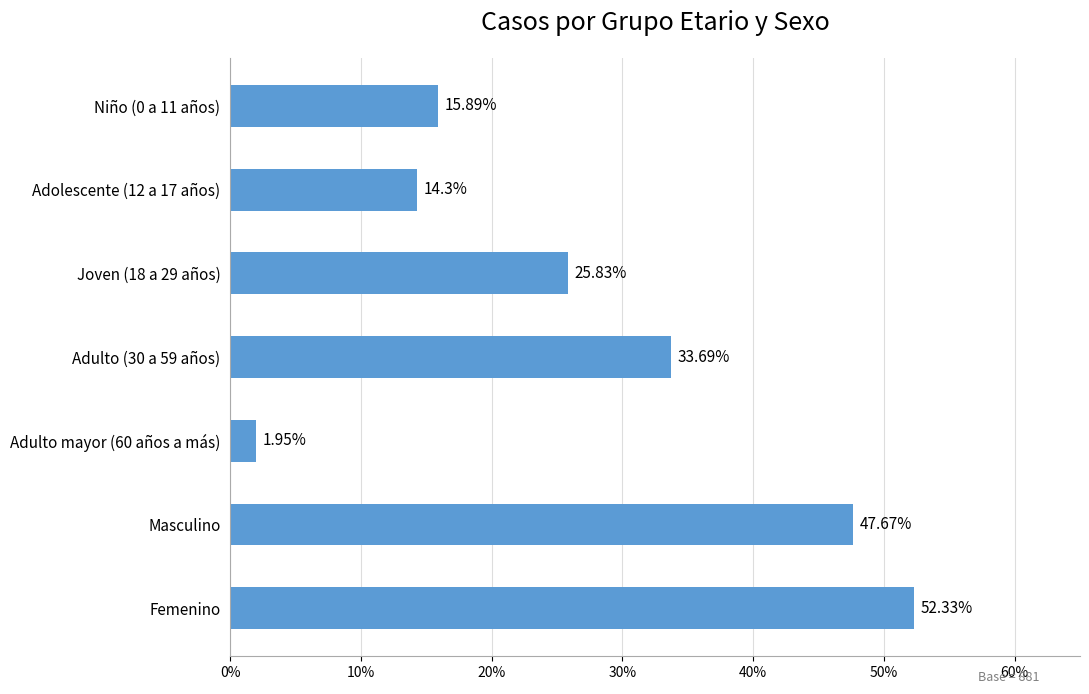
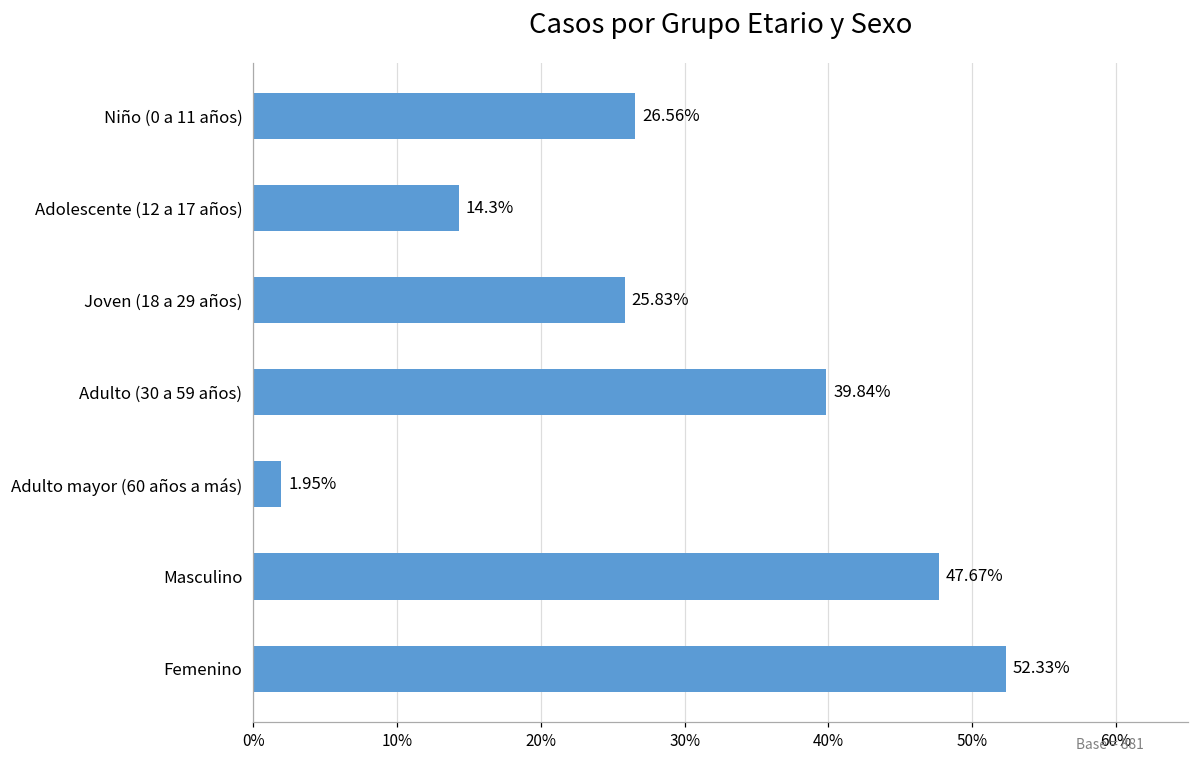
  {
-   "Niño (0 a 11 años)": "15.89%",
+   "Niño (0 a 11 años)": "26.56%",
    "Adolescente (12 a 17 años)": "14.3%",
    "Joven (18 a 29 años)": "25.83%",
-   "Adulto (30 a 59 años)": "33.69%",
+   "Adulto (30 a 59 años)": "39.84%",
    "Adulto mayor (60 años a más)": "1.95%",
    "Masculino": "47.67%",
    "Femenino": "52.33%"
  }
